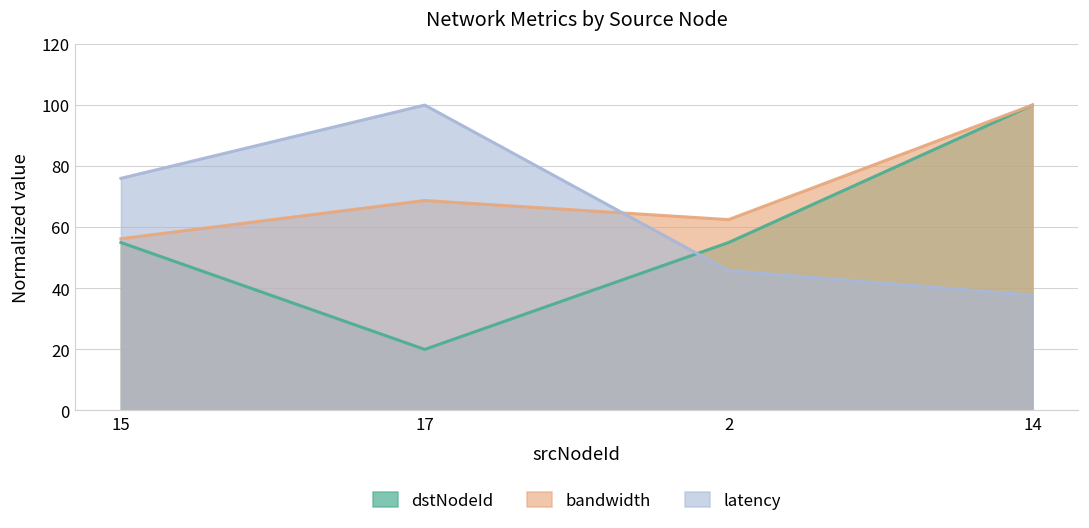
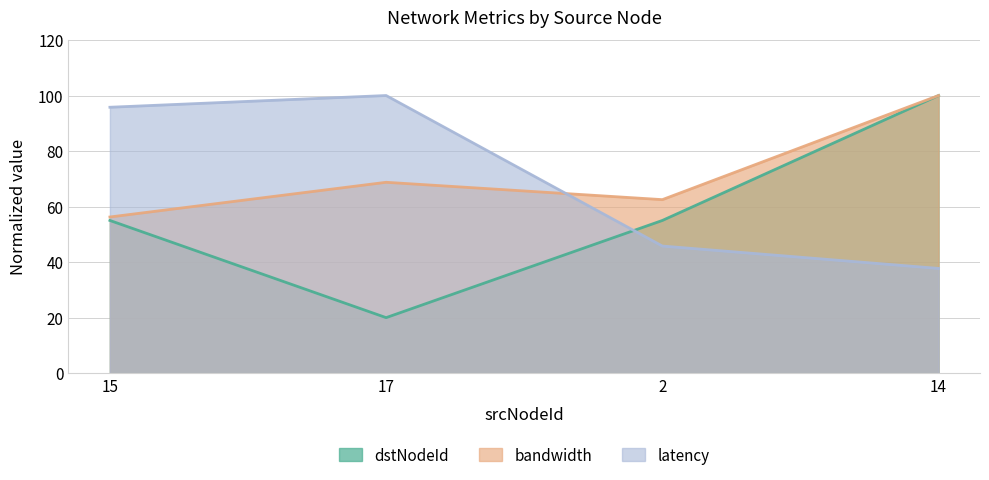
  {
    "dstNodeId": {
      "15": 55,
      "17": 20,
      "2": 55
    },
    "bandwidth": {
      "15": 56,
      "17": 69,
      "2": 63
    },
    "latency": {
-     "15": 76,
+     "15": 96,
      "17": 100,
      "2": 46,
      "14": 38
    }
  }
